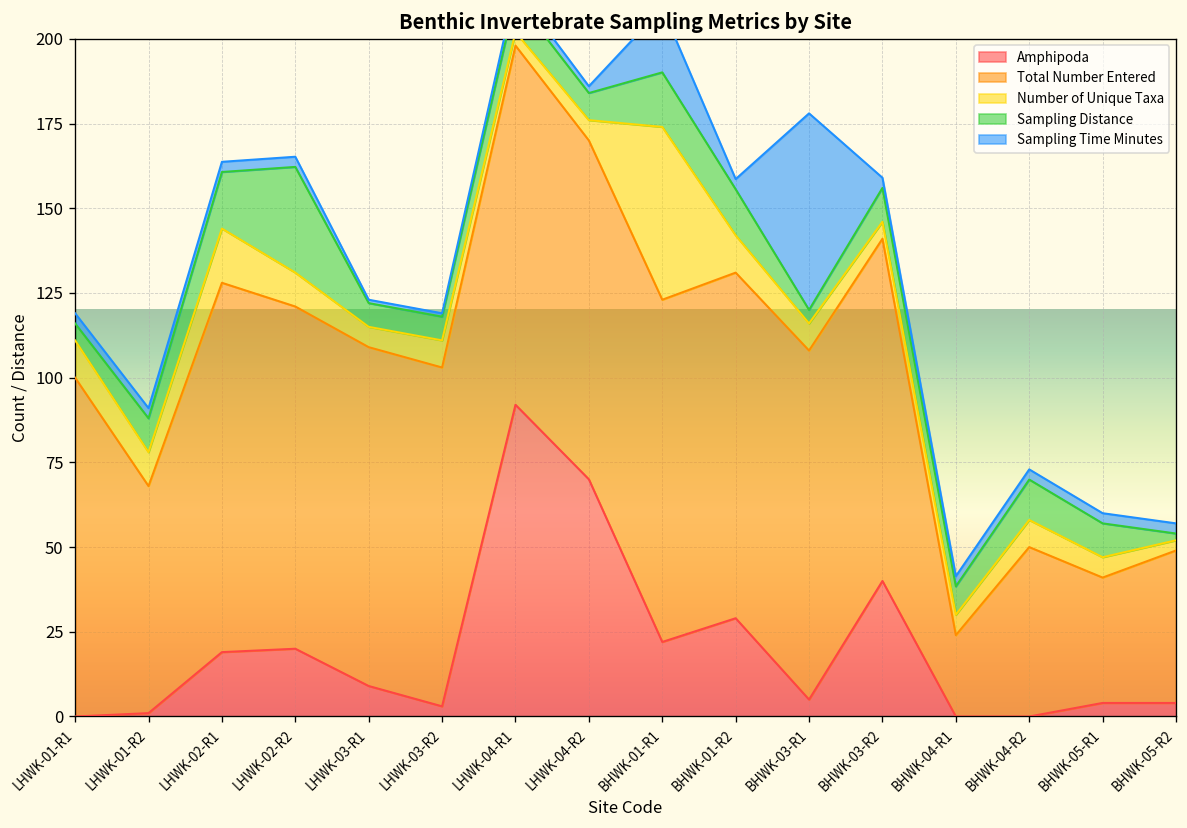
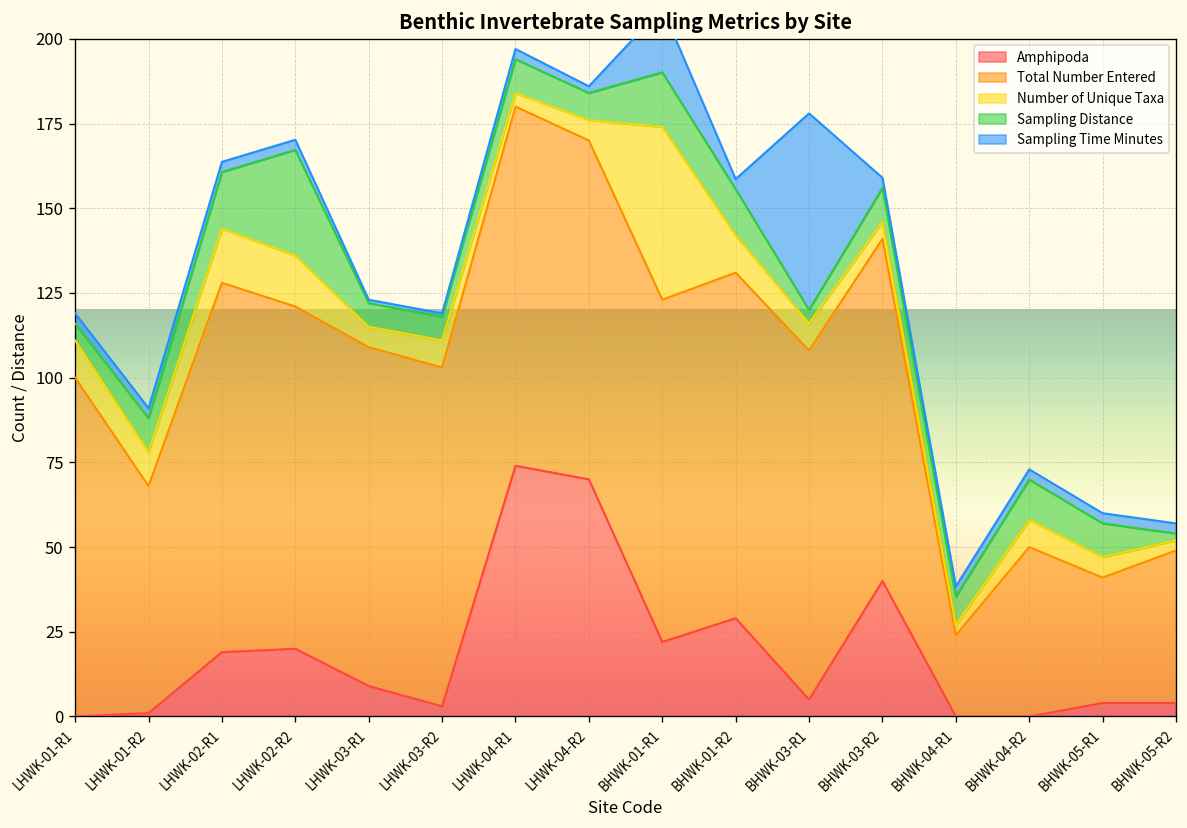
  {
    "Amphipoda": {
      "LHWK-01-R1": 0,
      "LHWK-01-R2": 1,
      "LHWK-02-R1": 19,
      "LHWK-02-R2": 20,
      "LHWK-03-R1": 9,
      "LHWK-03-R2": 3,
-     "LHWK-04-R1": 92,
+     "LHWK-04-R1": 74,
      "LHWK-04-R2": 70,
      "BHWK-01-R1": 22,
      "BHWK-01-R2": 29,
      "BHWK-03-R1": 5,
      "BHWK-03-R2": 40,
      "BHWK-04-R1": 0,
      "BHWK-04-R2": 0,
      "BHWK-05-R1": 4,
      "BHWK-05-R2": 4
    },
    "Total Number Entered": {
      "LHWK-01-R1": 100,
      "LHWK-01-R2": 67,
      "LHWK-02-R1": 109,
      "LHWK-02-R2": 101,
      "LHWK-03-R1": 100,
      "LHWK-03-R2": 100,
      "LHWK-04-R1": 106,
      "LHWK-04-R2": 100,
      "BHWK-01-R1": 101,
      "BHWK-01-R2": 102,
      "BHWK-03-R1": 103,
      "BHWK-03-R2": 101,
      "BHWK-04-R1": 24,
      "BHWK-04-R2": 50,
      "BHWK-05-R1": 37,
      "BHWK-05-R2": 45
    },
    "Number of Unique Taxa": {
      "LHWK-01-R1": 11,
      "LHWK-01-R2": 10,
      "LHWK-02-R1": 16,
-     "LHWK-02-R2": 10,
+     "LHWK-02-R2": 15,
      "LHWK-03-R1": 6,
      "LHWK-03-R2": 8,
      "LHWK-04-R2": 6,
      "BHWK-01-R1": 51,
      "BHWK-01-R2": 11,
      "BHWK-03-R1": 8,
      "BHWK-03-R2": 5,
-     "BHWK-04-R1": 6,
+     "BHWK-04-R1": 3,
      "BHWK-04-R2": 8,
      "BHWK-05-R1": 6,
      "BHWK-05-R2": 3
    },
    "Sampling Distance": {
      "LHWK-01-R1": 5,
      "LHWK-01-R2": 10,
      "LHWK-02-R1": 17,
      "LHWK-02-R2": 31,
      "LHWK-03-R1": 7,
      "LHWK-03-R2": 7,
      "LHWK-04-R2": 8,
      "BHWK-01-R1": 16,
      "BHWK-01-R2": 14,
      "BHWK-03-R1": 4,
      "BHWK-03-R2": 10,
      "BHWK-04-R1": 8,
      "BHWK-04-R2": 12,
      "BHWK-05-R1": 10,
      "BHWK-05-R2": 2
    },
    "Sampling Time Minutes": {
      "LHWK-01-R1": 3,
      "LHWK-01-R2": 3,
      "LHWK-02-R1": 3,
      "LHWK-02-R2": 3,
      "LHWK-03-R1": 1,
      "LHWK-03-R2": 1,
      "LHWK-04-R2": 2,
      "BHWK-01-R2": 3,
      "BHWK-03-R1": 58,
      "BHWK-03-R2": 3,
      "BHWK-04-R1": 3,
      "BHWK-04-R2": 3,
      "BHWK-05-R1": 3,
      "BHWK-05-R2": 3
    }
  }
